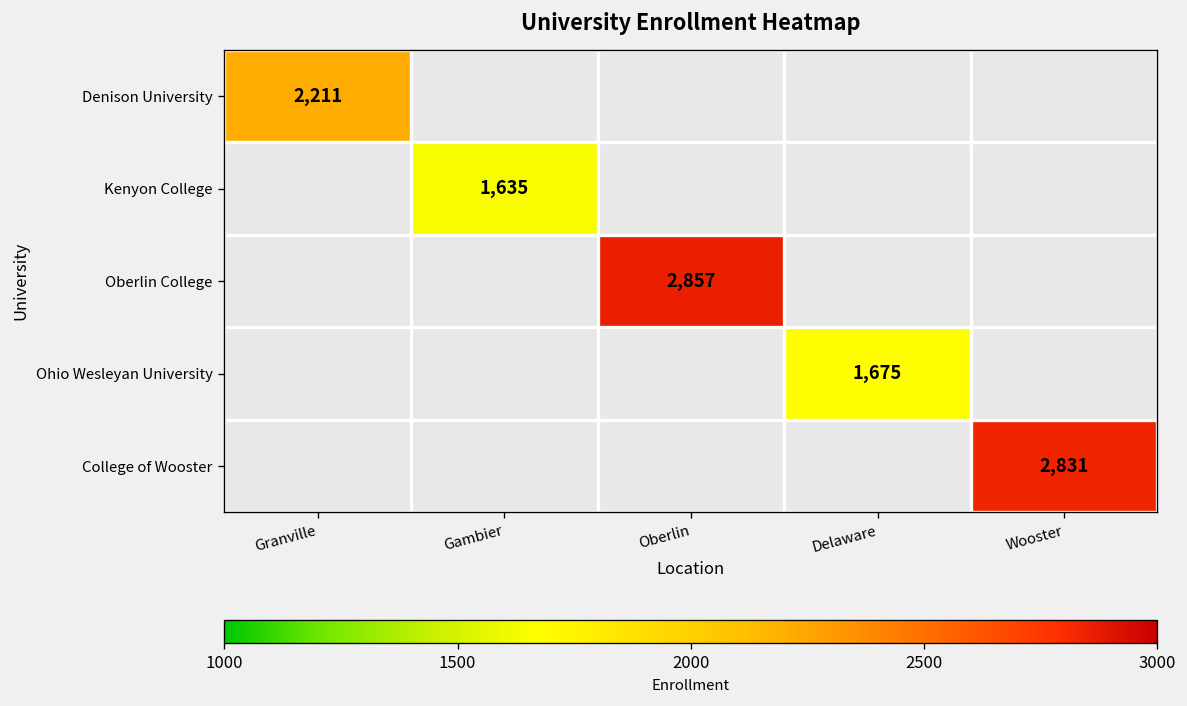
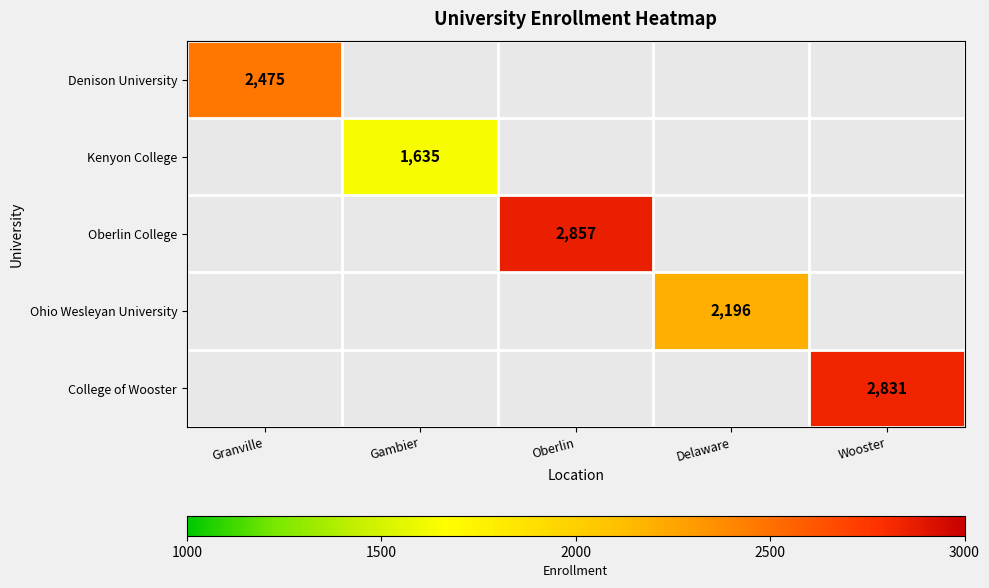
  {
    "Denison University": {
-     "Granville": "2,211"
+     "Granville": "2,475"
    },
    "Kenyon College": {
      "Gambier": "1,635"
    },
    "Oberlin College": {
      "Oberlin": "2,857"
    },
    "Ohio Wesleyan University": {
-     "Delaware": "1,675"
+     "Delaware": "2,196"
    },
    "College of Wooster": {
      "Wooster": "2,831"
    }
  }
